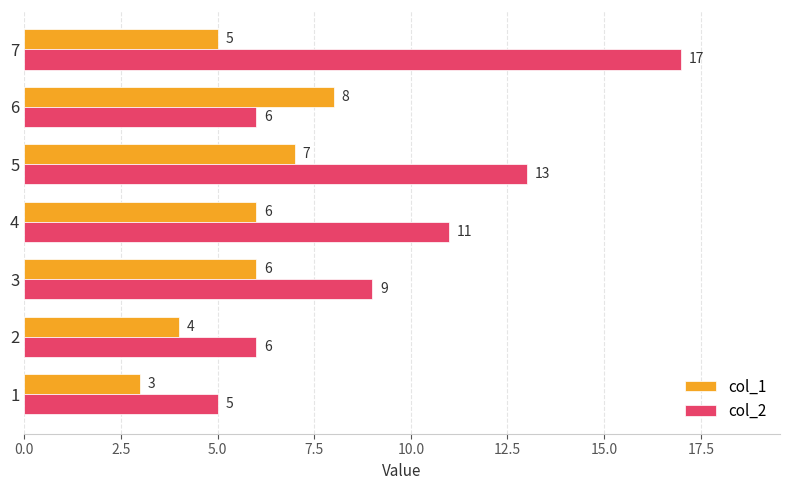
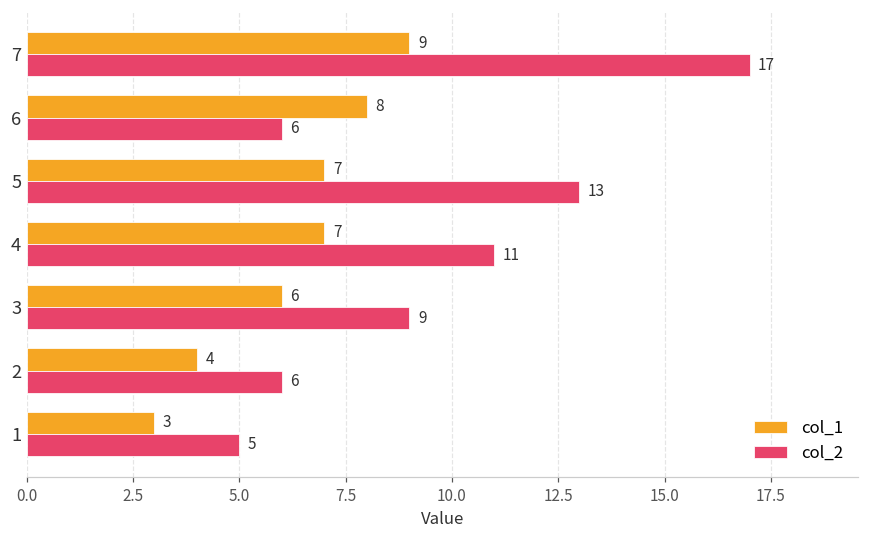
  {
    "col_1": {
-     "7": 5,
+     "7": 9,
      "6": 8,
      "5": 7,
-     "4": 6,
+     "4": 7,
      "3": 6,
      "2": 4,
      "1": 3
    },
    "col_2": {
      "7": 17,
      "6": 6,
      "5": 13,
      "4": 11,
      "3": 9,
      "2": 6,
      "1": 5
    }
  }
